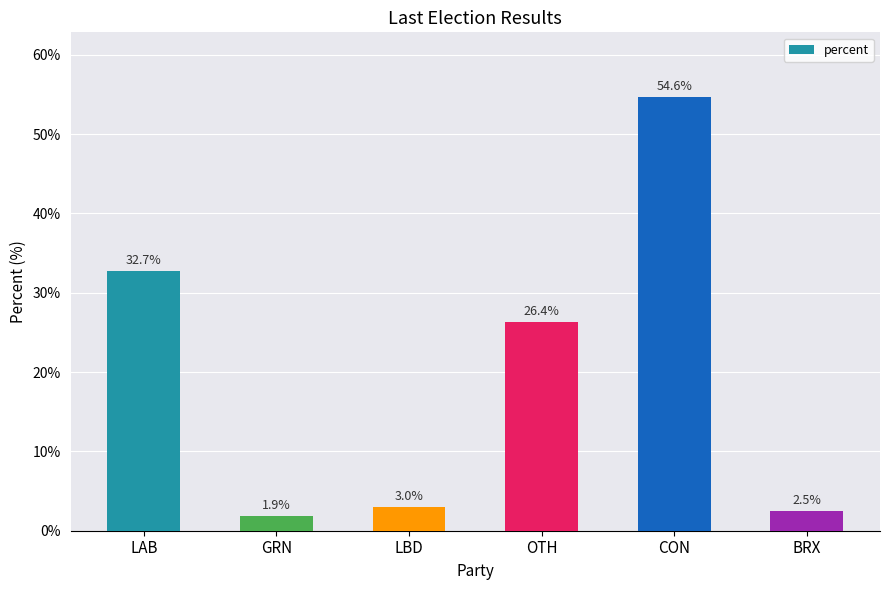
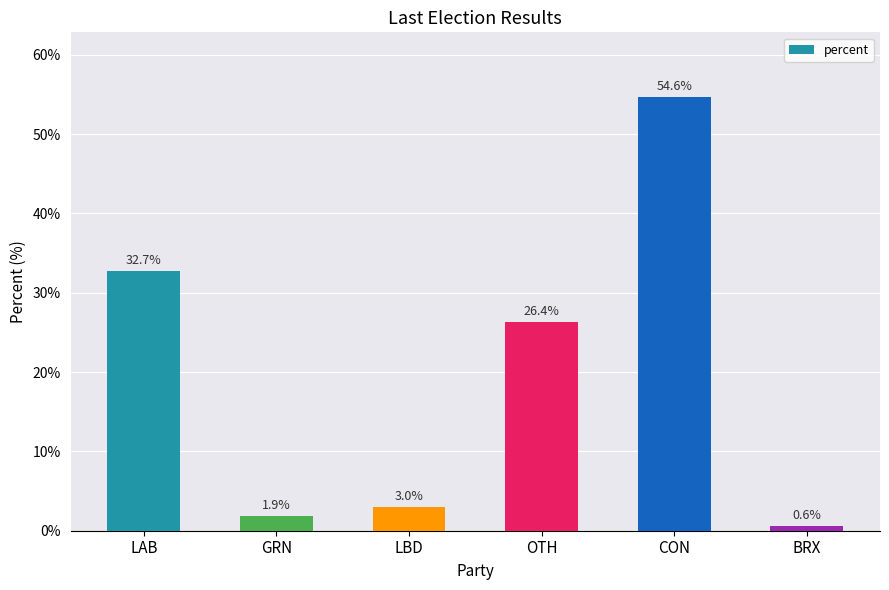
  {
    "LAB": "32.7%",
    "GRN": "1.9%",
    "LBD": "3.0%",
    "OTH": "26.4%",
    "CON": "54.6%",
-   "BRX": "2.5%"
+   "BRX": "0.6%"
  }
